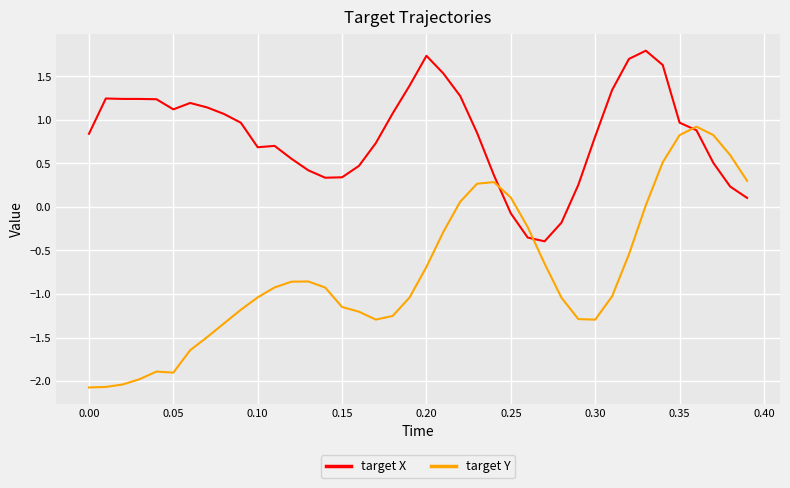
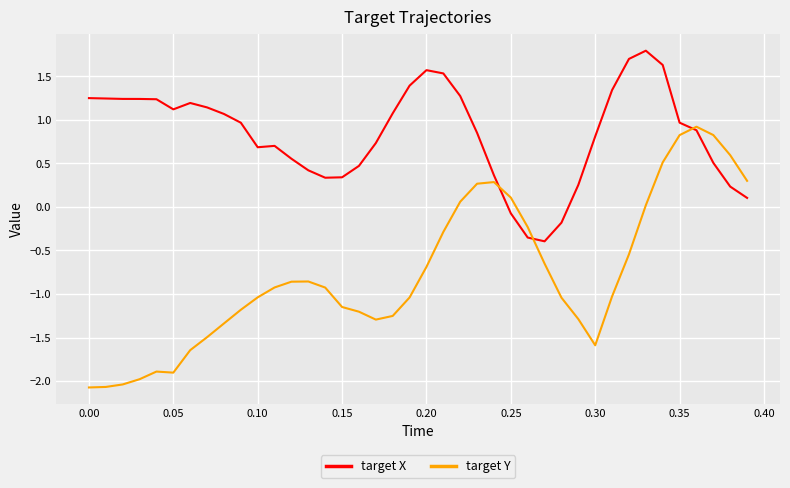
  {
    "target X": {
-     "0.00": 0.8,
+     "0.00": 1.2,
      "0.05": 1.1,
      "0.10": 0.7,
      "0.15": 0.3,
-     "0.20": 1.7,
+     "0.20": 1.6,
      "0.25": -0.1,
      "0.30": 0.8,
      "0.35": 1.0
    },
    "target Y": {
      "0.00": -2.1,
      "0.05": -1.9,
      "0.10": -1.0,
      "0.15": -1.1,
      "0.20": -0.7,
      "0.25": 0.1,
-     "0.30": -1.3,
+     "0.30": -1.6,
      "0.35": 0.8
    }
  }
